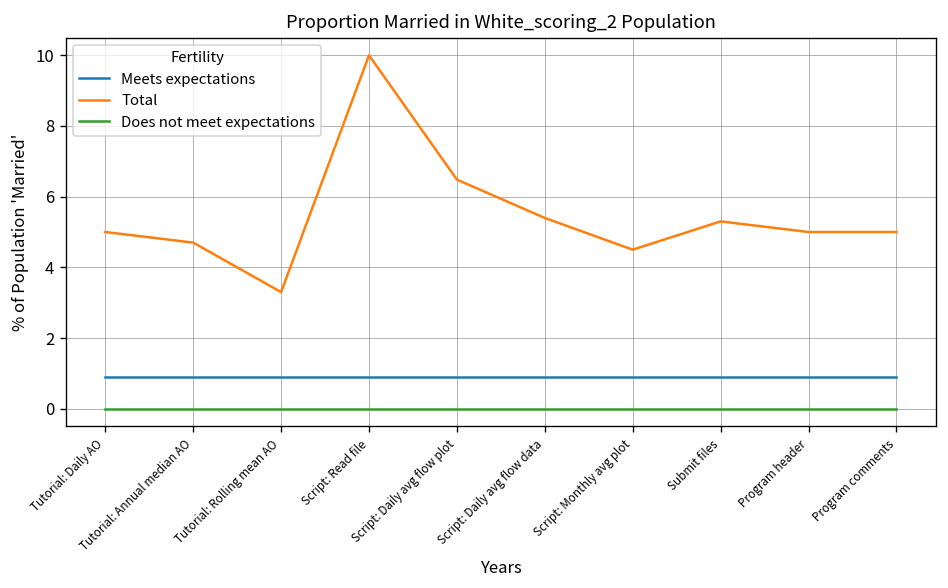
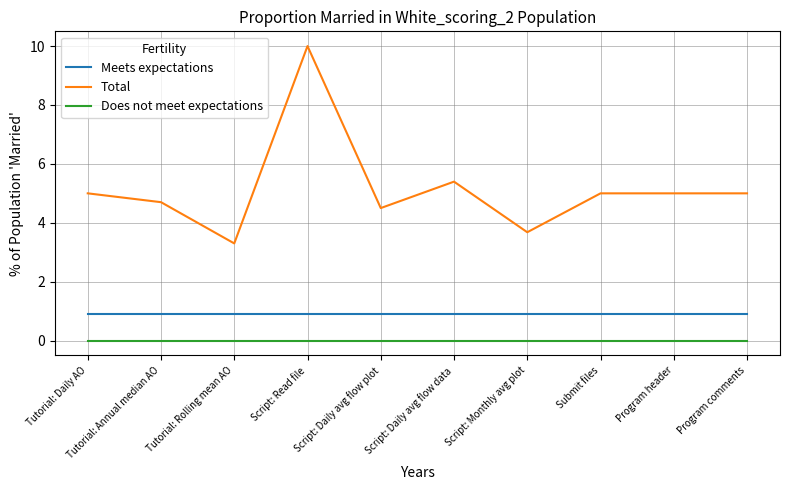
  {
    "Meets expectations": {
      "Tutorial: Daily AO": 0.9,
      "Tutorial: Annual median AO": 0.9,
      "Tutorial: Rolling mean AO": 0.9,
      "Script: Read file": 0.9,
      "Script: Daily avg flow plot": 0.9,
      "Script: Daily avg flow data": 0.9,
      "Script: Monthly avg plot": 0.9,
      "Submit files": 0.9,
      "Program header": 0.9,
      "Program comments": 0.9
    },
    "Total": {
      "Tutorial: Daily AO": 5.0,
      "Tutorial: Annual median AO": 4.7,
      "Tutorial: Rolling mean AO": 3.3,
      "Script: Read file": 10.0,
-     "Script: Daily avg flow plot": 6.5,
+     "Script: Daily avg flow plot": 4.5,
      "Script: Daily avg flow data": 5.4,
-     "Script: Monthly avg plot": 4.5,
-     "Submit files": 5.3,
+     "Script: Monthly avg plot": 3.7,
+     "Submit files": 5.0,
      "Program header": 5.0,
      "Program comments": 5.0
    },
    "Does not meet expectations": {
      "Tutorial: Daily AO": 0.0,
      "Tutorial: Annual median AO": 0.0,
      "Tutorial: Rolling mean AO": 0.0,
      "Script: Read file": 0.0,
      "Script: Daily avg flow plot": 0.0,
      "Script: Daily avg flow data": 0.0,
      "Script: Monthly avg plot": 0.0,
      "Submit files": 0.0,
      "Program header": 0.0,
      "Program comments": 0.0
    }
  }
